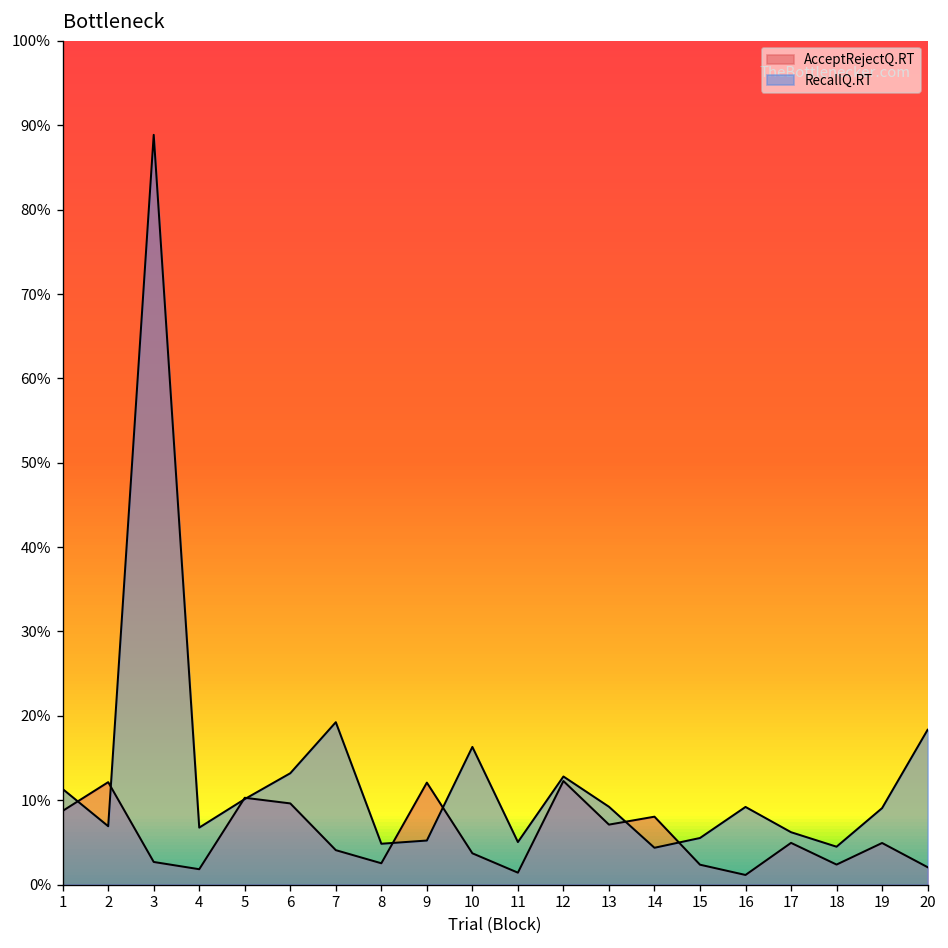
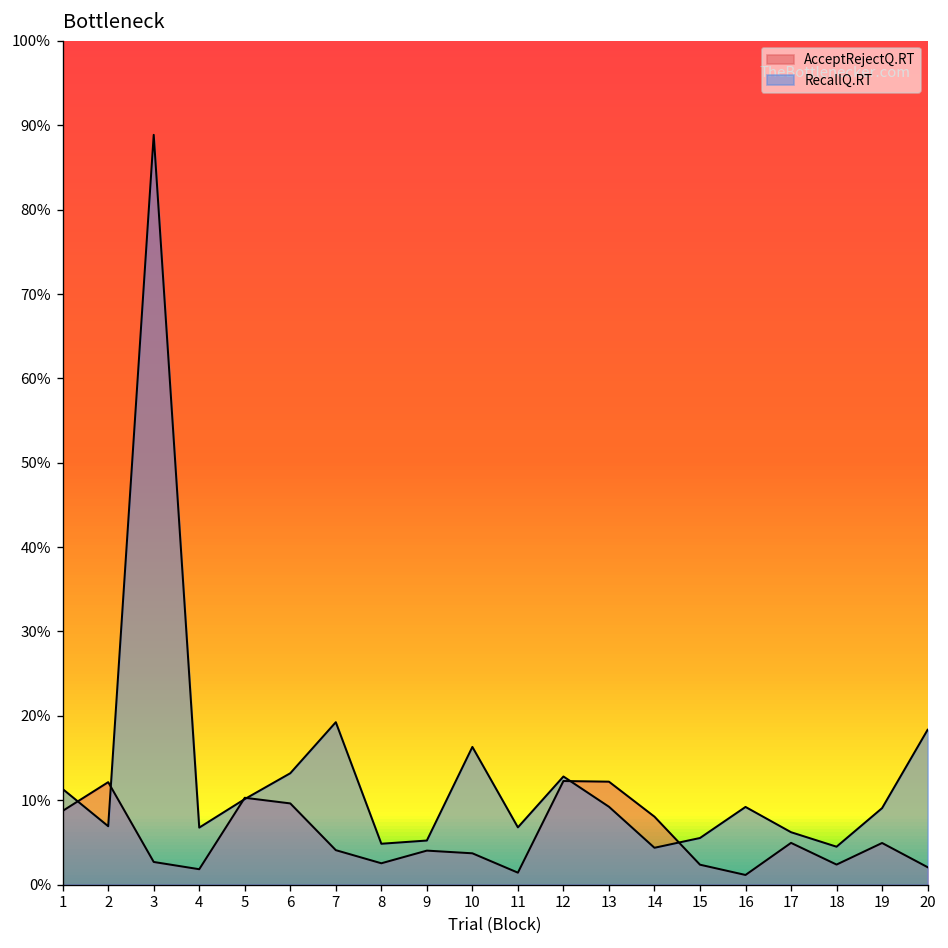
  {
    "AcceptRejectQ.RT": {
      "1": "9%",
      "2": "12%",
      "3": "3%",
      "4": "2%",
      "6": "10%",
      "7": "4%",
      "8": "3%",
-     "9": "12%",
+     "9": "4%",
      "10": "4%",
      "11": "1%",
      "12": "12%",
-     "13": "7%",
+     "13": "12%",
      "14": "8%",
      "15": "2%",
      "16": "1%",
      "17": "5%",
      "18": "2%",
      "19": "5%",
      "20": "2%"
    },
    "RecallQ.RT": {
      "1": "11%",
      "2": "7%",
      "3": "89%",
      "4": "7%",
      "6": "13%",
      "7": "19%",
      "8": "5%",
      "9": "5%",
      "10": "16%",
-     "11": "5%",
+     "11": "7%",
      "12": "13%",
      "13": "9%",
      "14": "4%",
      "15": "6%",
      "16": "9%",
      "17": "6%",
      "18": "4%",
      "19": "9%",
      "20": "18%"
    }
  }
